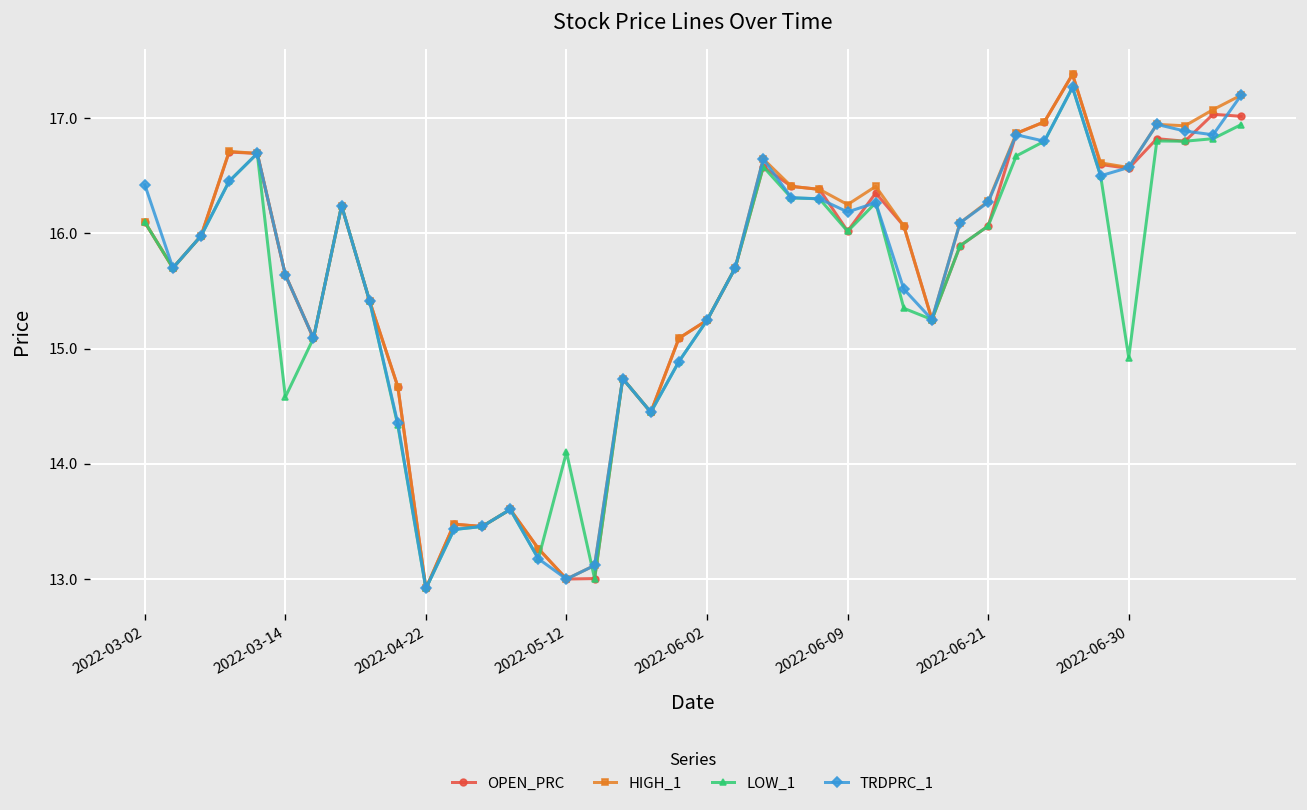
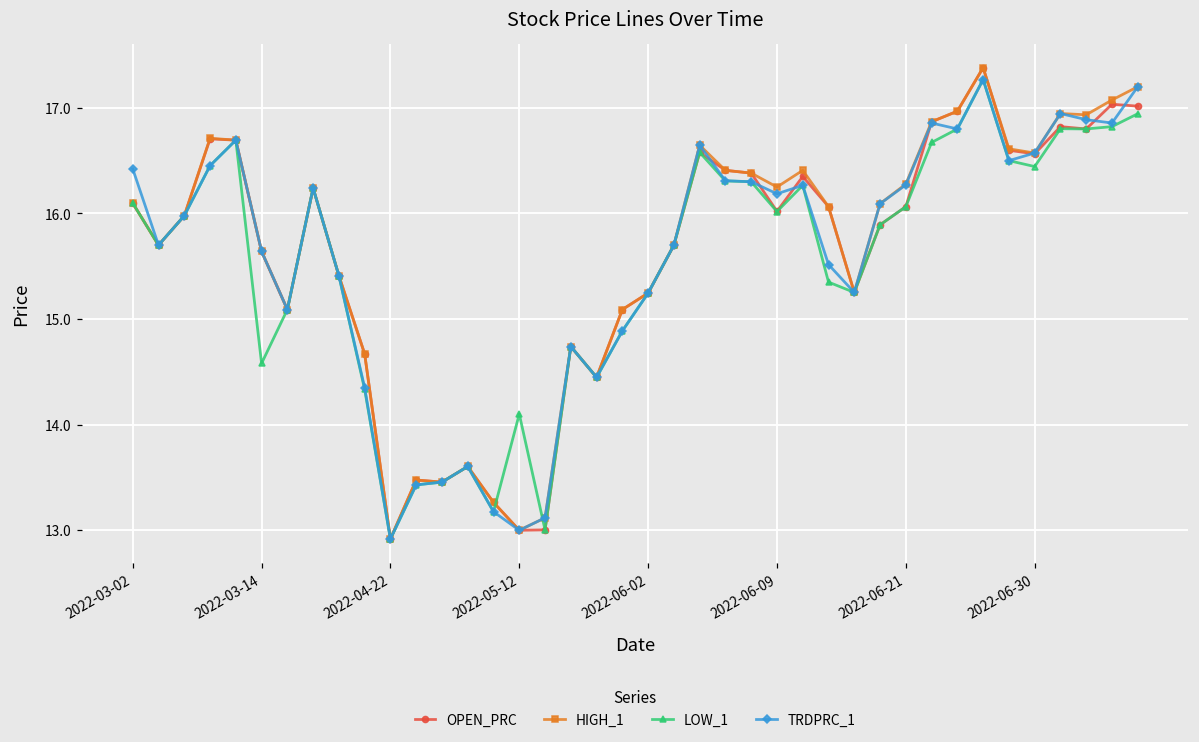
  {
    "LOW_1": {
      "2022-03-14": 14.6,
      "2022-05-12": 14.1,
-     "2022-06-30": 14.9
+     "2022-06-30": 16.4
    },
    "TRDPRC_1": {
      "2022-03-02": 16.4,
      "2022-06-09": 16.2
    }
  }
